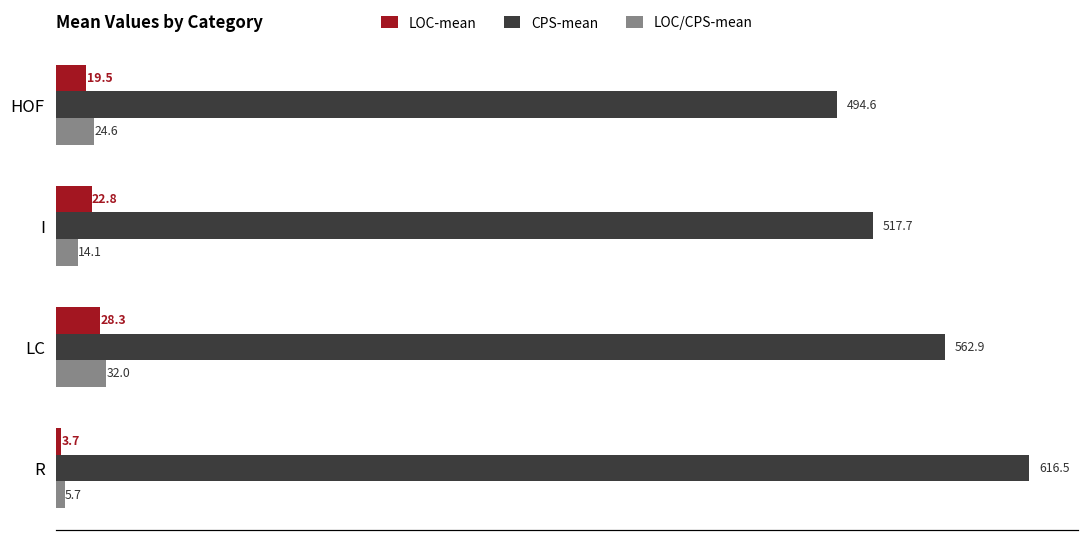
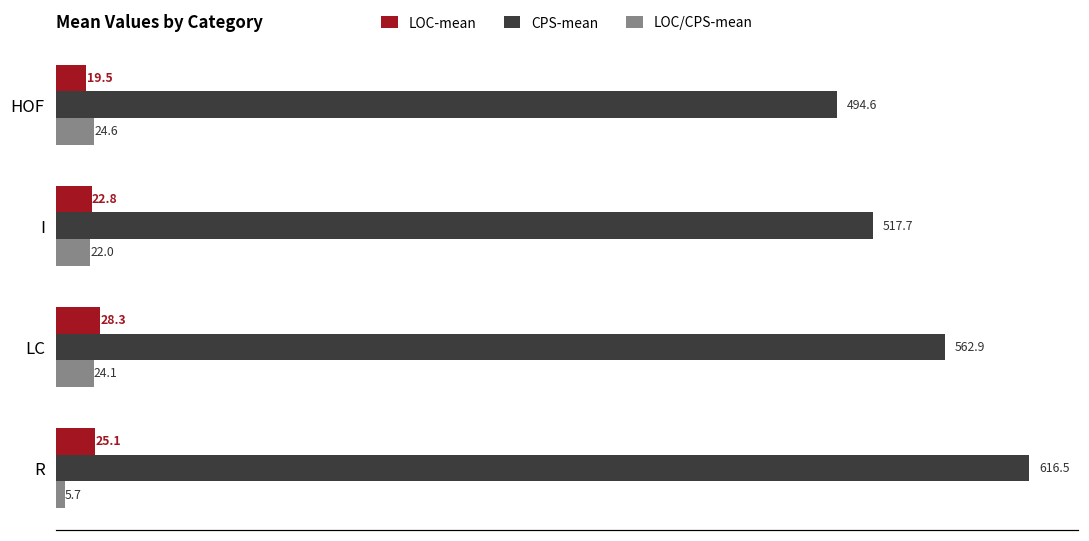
  {
    "LOC-mean": {
      "HOF": 19.5,
      "I": 22.8,
      "LC": 28.3,
-     "R": 3.7
+     "R": 25.1
    },
    "CPS-mean": {
      "HOF": 494.6,
      "I": 517.7,
      "LC": 562.9,
      "R": 616.5
    },
    "LOC/CPS-mean": {
      "HOF": 24.6,
-     "I": 14.1,
-     "LC": 32.0,
+     "I": 22.0,
+     "LC": 24.1,
      "R": 5.7
    }
  }
